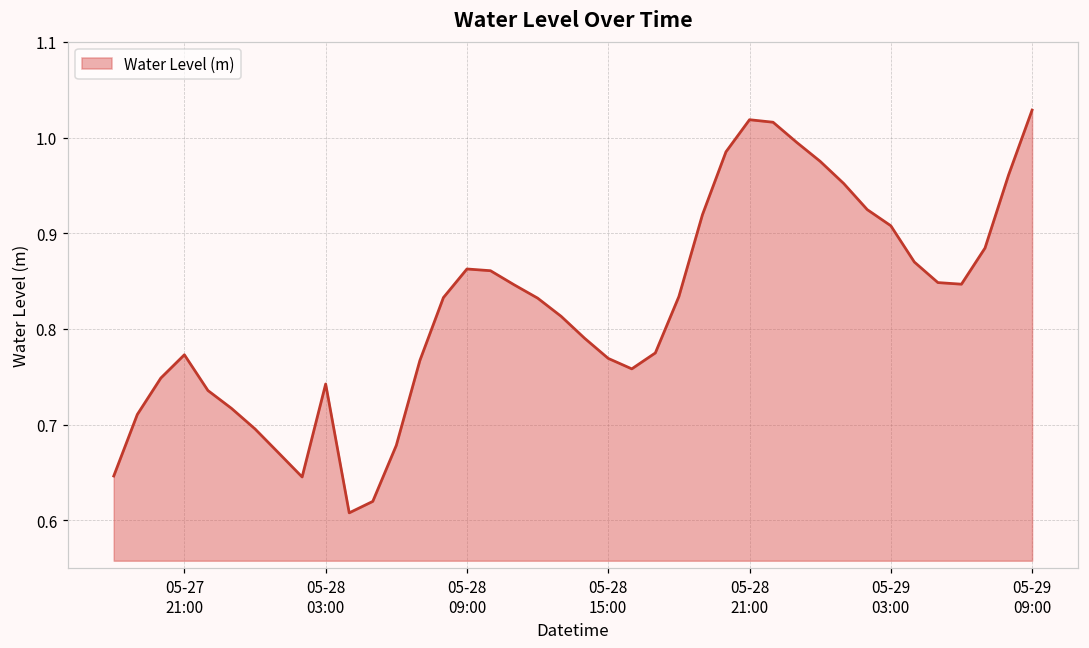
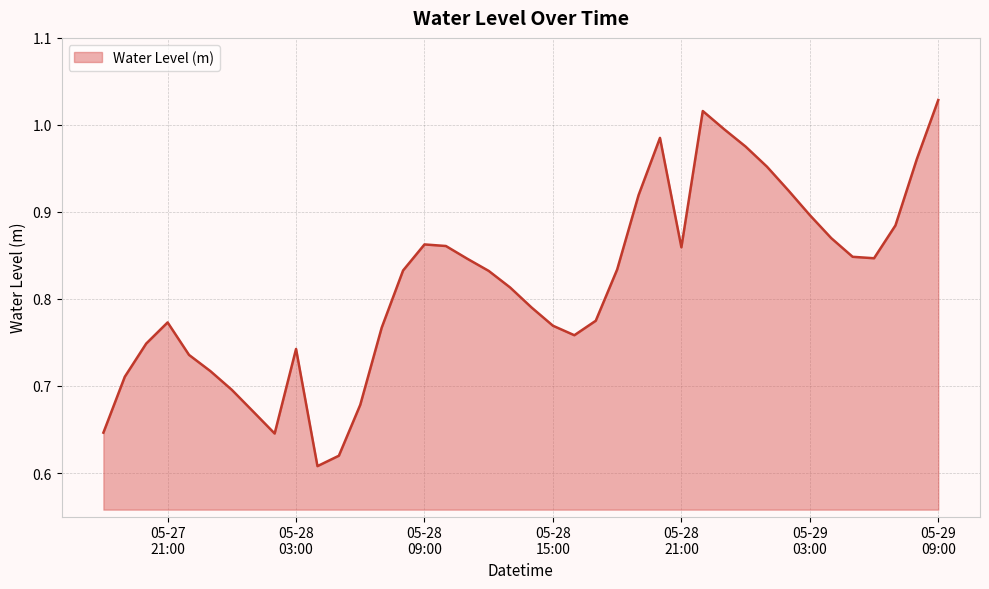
  {
    "05-27 21:00": 0.77,
    "05-28 03:00": 0.74,
    "05-28 09:00": 0.86,
    "05-28 15:00": 0.77,
-   "05-28 21:00": 1.02,
-   "05-29 03:00": 0.91,
+   "05-28 21:00": 0.86,
+   "05-29 03:00": 0.90,
    "05-29 09:00": 1.03
  }
